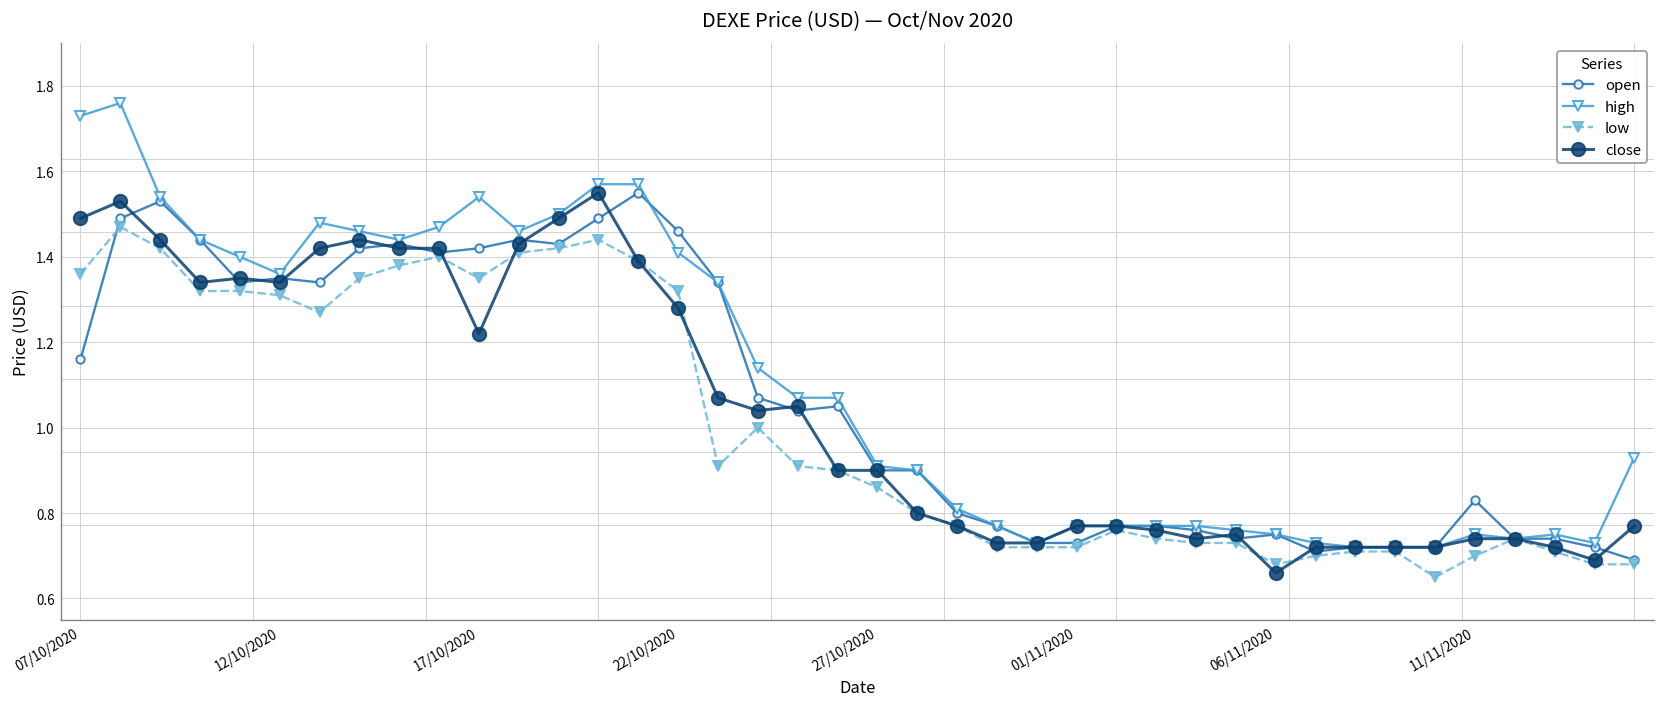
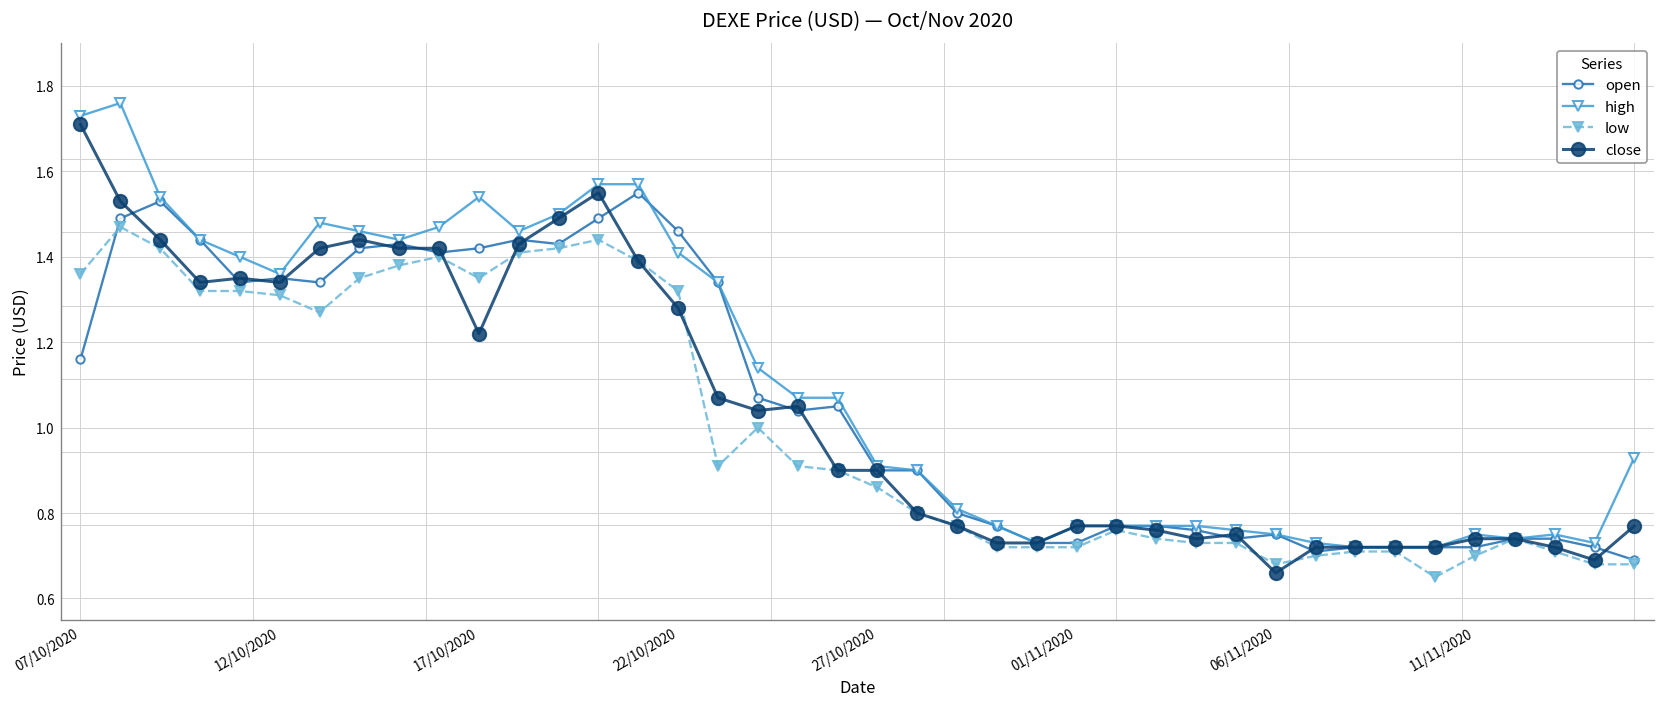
  {
    "open": {
      "07/10/2020": 1.16,
      "12/10/2020": 1.35,
      "17/10/2020": 1.42,
      "22/10/2020": 1.46,
      "01/11/2020": 0.73,
-     "11/11/2020": 0.83
+     "11/11/2020": 0.72
    },
    "close": {
-     "07/10/2020": 1.49,
+     "07/10/2020": 1.71,
      "12/10/2020": 1.34,
      "17/10/2020": 1.22,
      "22/10/2020": 1.28,
      "06/11/2020": 0.66,
      "11/11/2020": 0.74
    }
  }
